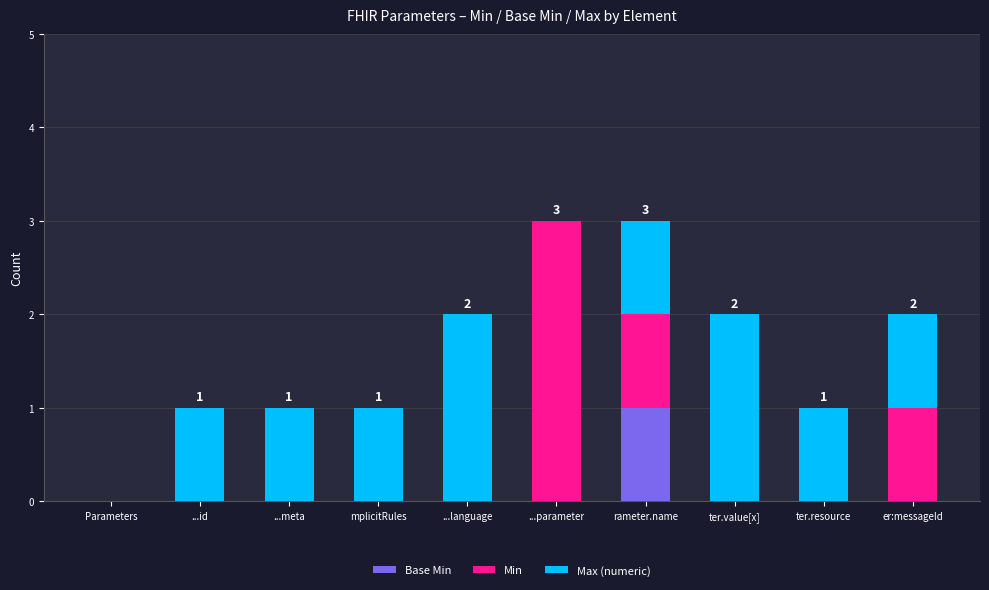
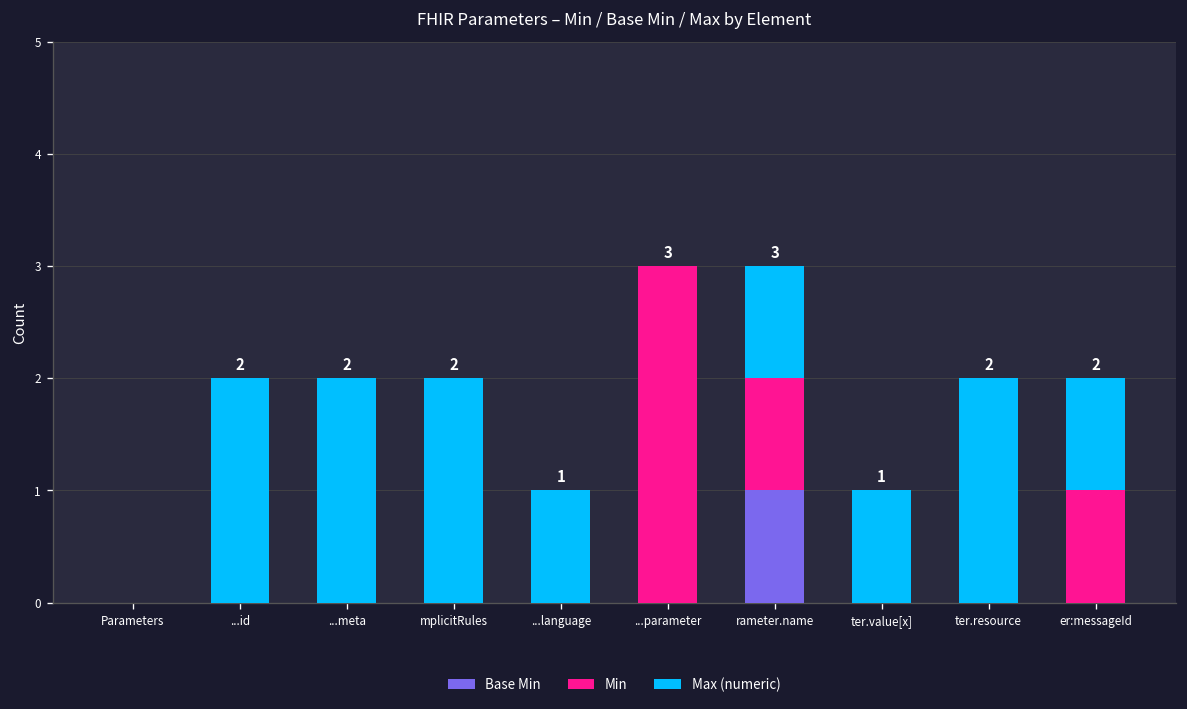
  {
    "Base Min": {
      "Parameters": 0.0,
      "...id": 0.0,
      "...meta": 0.0,
      "mplicitRules": 0.0,
      "...language": 0.0,
      "...parameter": 0.0,
      "rameter.name": 1.0,
      "ter.value[x]": 0.0,
      "ter.resource": 0.0,
      "er:messageId": 0.0
    },
    "Min": {
      "...parameter": 3
    },
    "Max (numeric)": {
-     "...id": 1,
-     "...meta": 1,
-     "mplicitRules": 1,
-     "...language": 2,
-     "ter.value[x]": 2,
-     "ter.resource": 1
+     "...id": 2,
+     "...meta": 2,
+     "mplicitRules": 2,
+     "...language": 1,
+     "ter.value[x]": 1,
+     "ter.resource": 2
    }
  }
